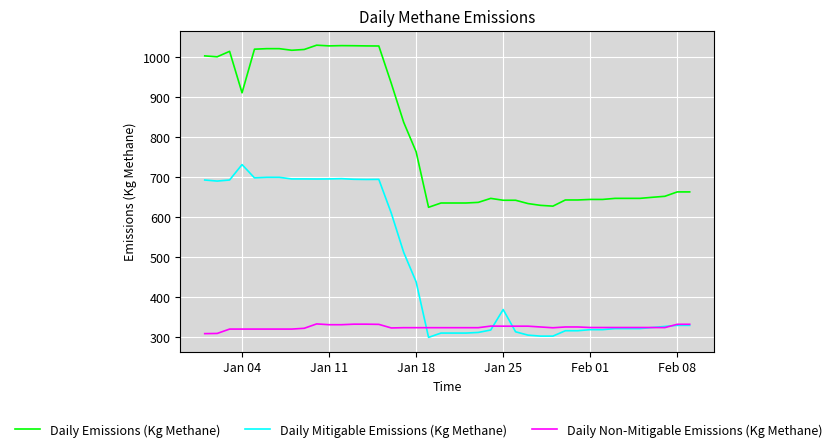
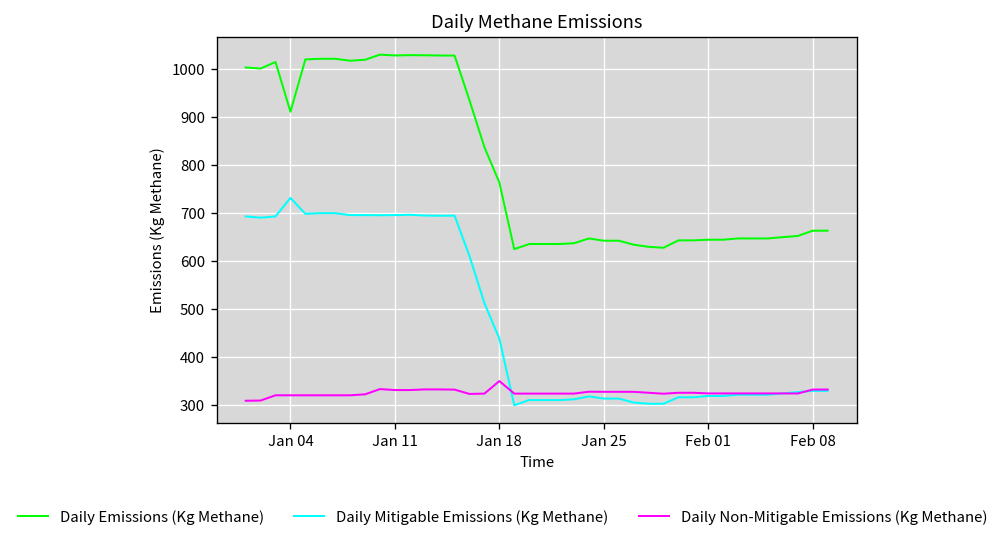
  {
    "Daily Emissions (Kg Methane)": {
      "Jan 04": 910,
      "Jan 11": 1030,
      "Jan 18": 760,
      "Jan 25": 640,
      "Feb 01": 640,
      "Feb 08": 660
    },
    "Daily Mitigable Emissions (Kg Methane)": {
      "Jan 04": 730,
      "Jan 11": 700,
      "Jan 18": 440,
-     "Jan 25": 370
+     "Jan 25": 310
    },
    "Daily Non-Mitigable Emissions (Kg Methane)": {
      "Jan 04": 320,
      "Jan 11": 330,
-     "Jan 18": 320,
+     "Jan 18": 350,
      "Jan 25": 330
    }
  }
